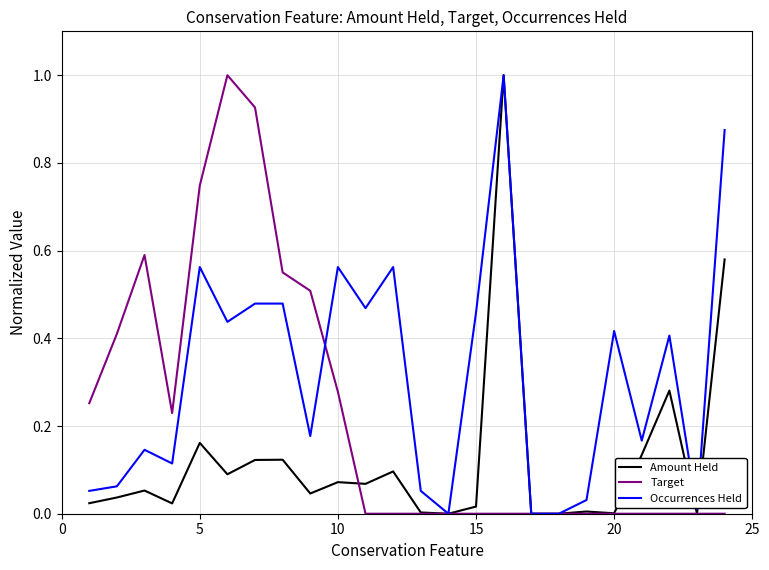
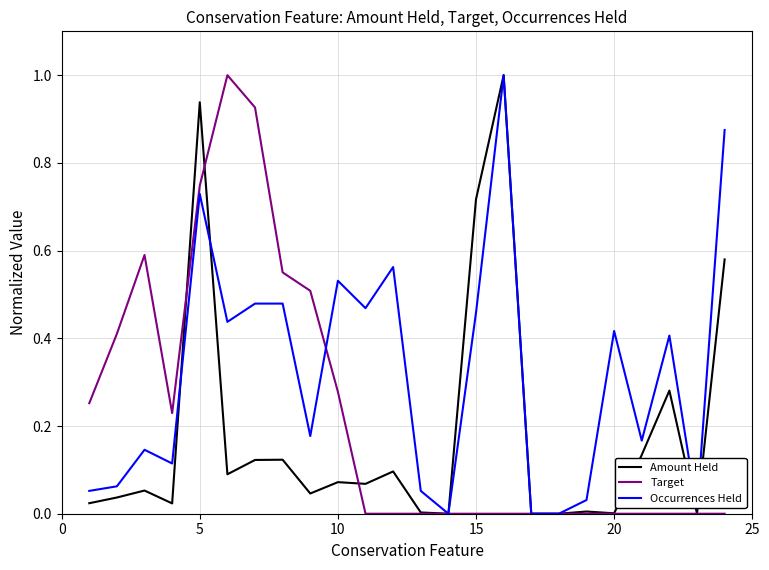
  {
    "Amount Held": {
-     "5": 0.16,
+     "5": 0.94,
      "10": 0.07,
-     "15": 0.02
+     "15": 0.72
    },
    "Target": {
      "5": 0.75,
      "10": 0.28,
      "15": 0.00
    },
    "Occurrences Held": {
-     "5": 0.56,
-     "10": 0.56,
+     "5": 0.73,
+     "10": 0.53,
      "15": 0.46,
      "20": 0.42
    }
  }
